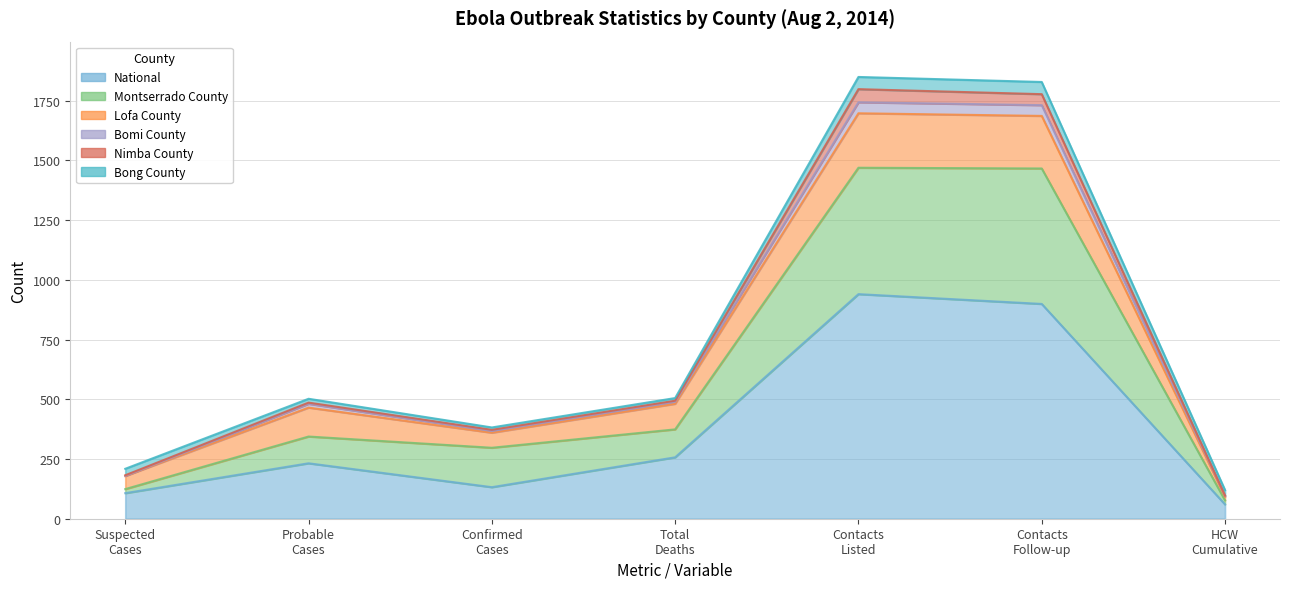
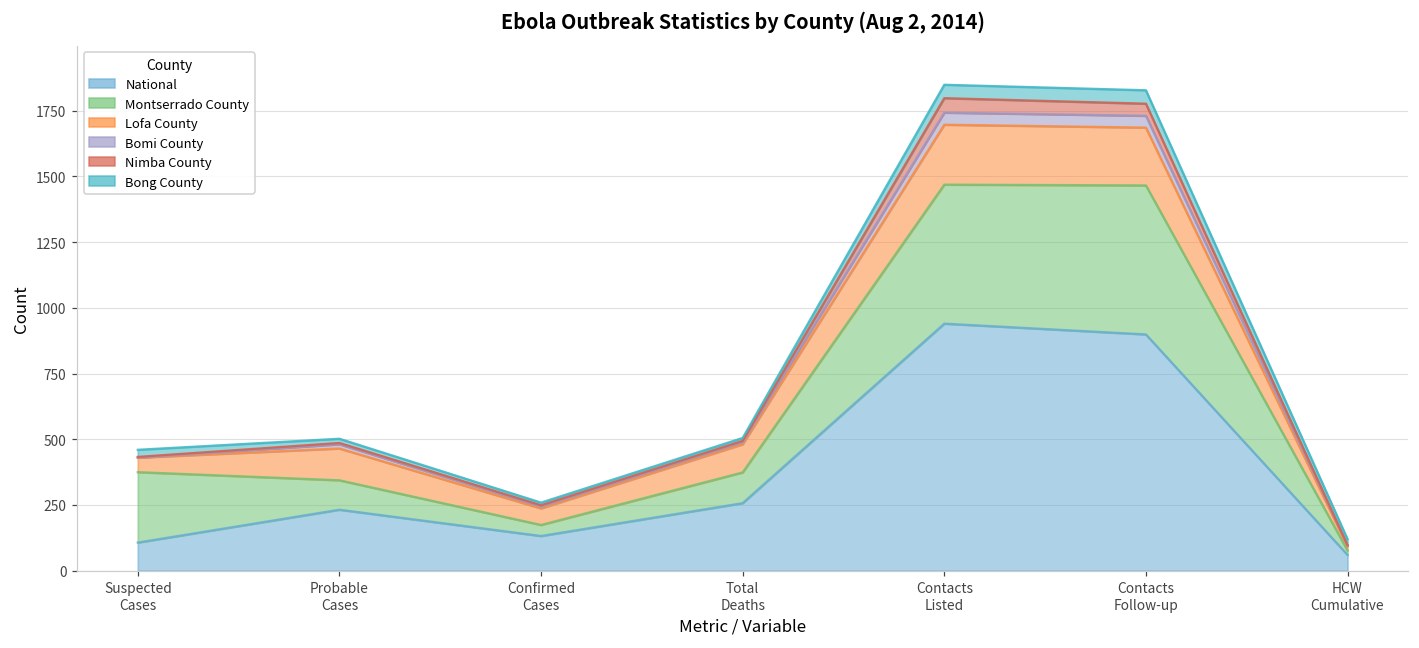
  {
    "Montserrado County": {
-     "Suspected Cases": 20,
+     "Suspected Cases": 270,
      "Probable Cases": 110,
-     "Confirmed Cases": 170,
+     "Confirmed Cases": 40,
      "Total Deaths": 120,
      "Contacts Listed": 530,
      "Contacts Follow-up": 570,
      "HCW Cumulative": 20
    }
  }
